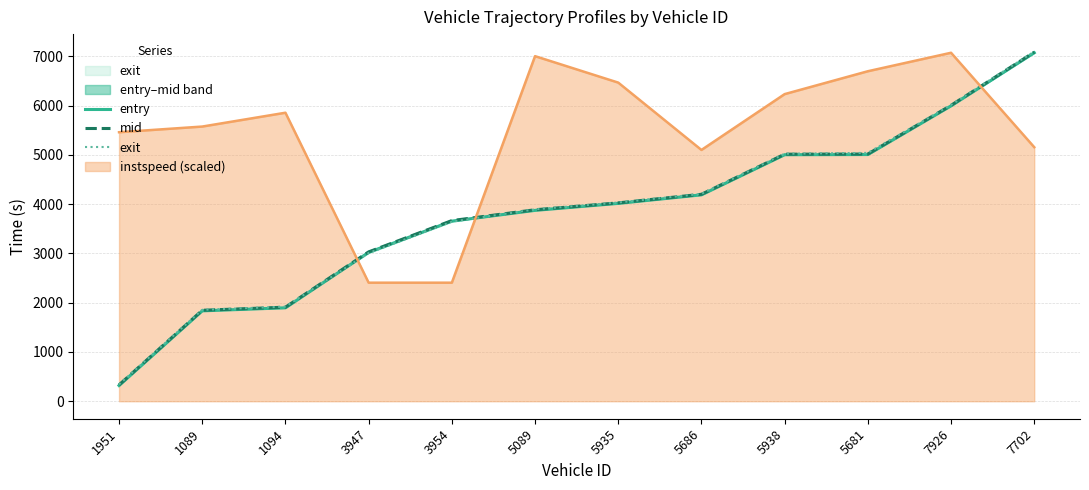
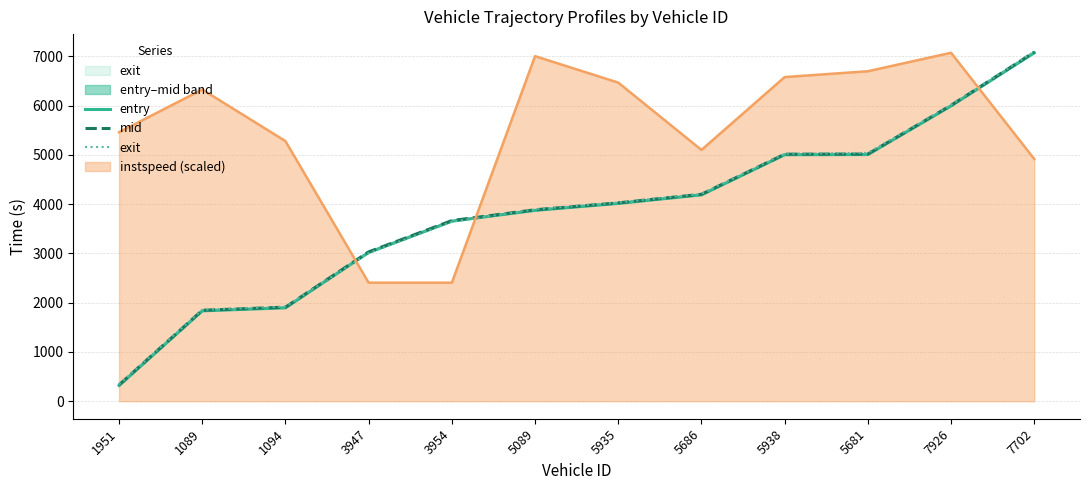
  {
    "instspeed (scaled)": {
      "1951": 5500,
-     "1089": 5600,
-     "1094": 5900,
+     "1089": 6300,
+     "1094": 5300,
      "3947": 2400,
      "3954": 2400,
      "5089": 7000,
      "5935": 6500,
      "5686": 5100,
-     "5938": 6200,
+     "5938": 6600,
      "5681": 6700,
      "7926": 7100,
-     "7702": 5200
+     "7702": 4900
    }
  }
